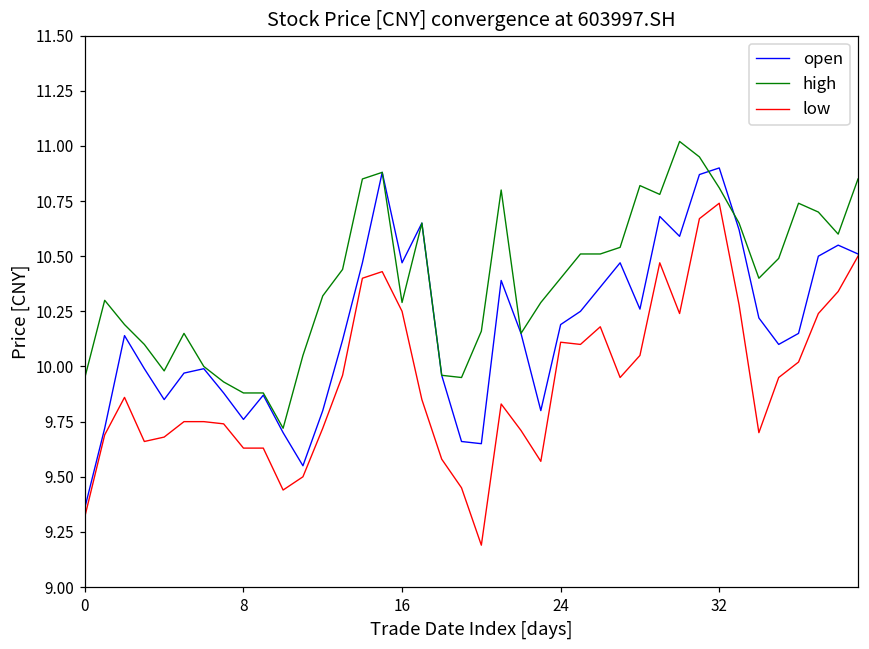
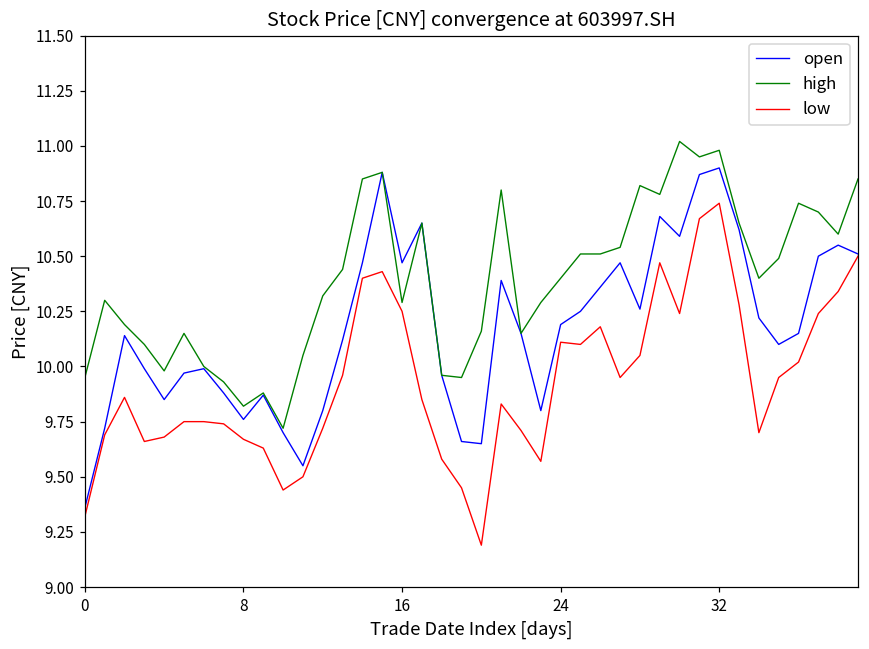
  {
    "open": {
      "0": 9.36,
      "8": 9.76,
      "16": 10.47,
      "24": 10.19,
      "32": 10.90
    },
    "high": {
      "0": 9.95,
-     "8": 9.88,
+     "8": 9.82,
      "16": 10.29,
      "24": 10.40,
-     "32": 10.81
+     "32": 10.98
    },
    "low": {
      "0": 9.32,
-     "8": 9.63,
+     "8": 9.67,
      "16": 10.25,
      "24": 10.11,
      "32": 10.74
    }
  }
